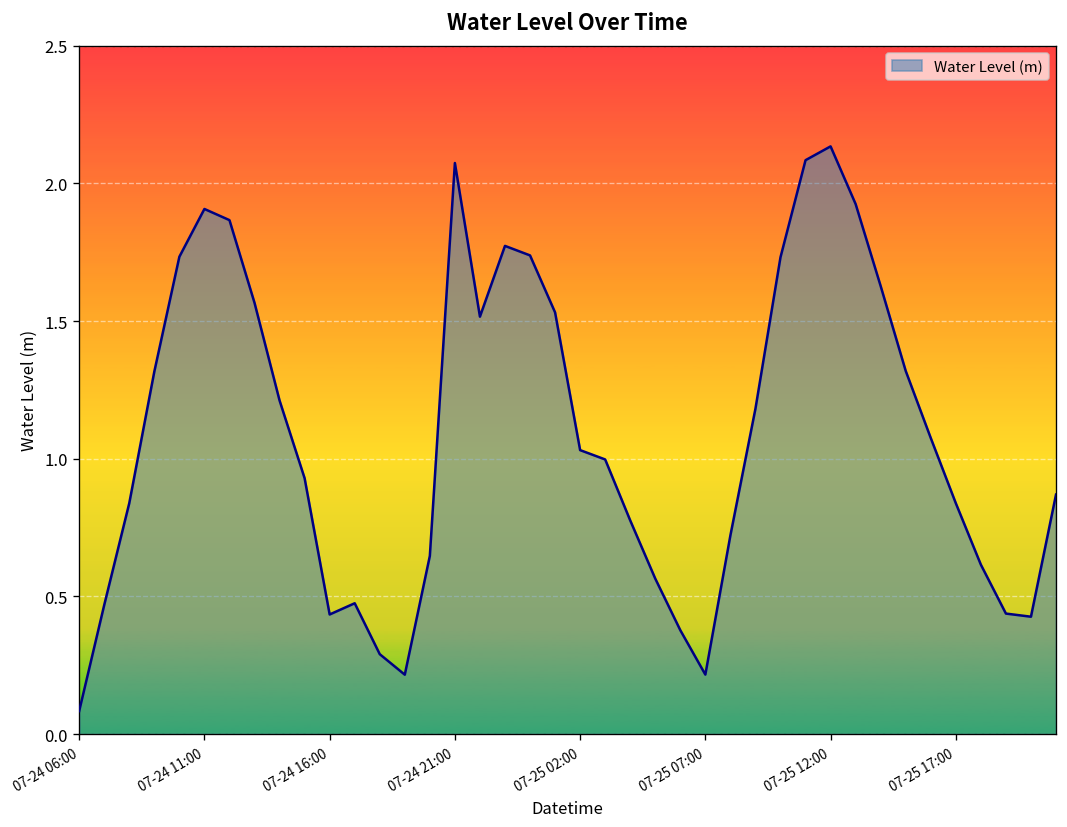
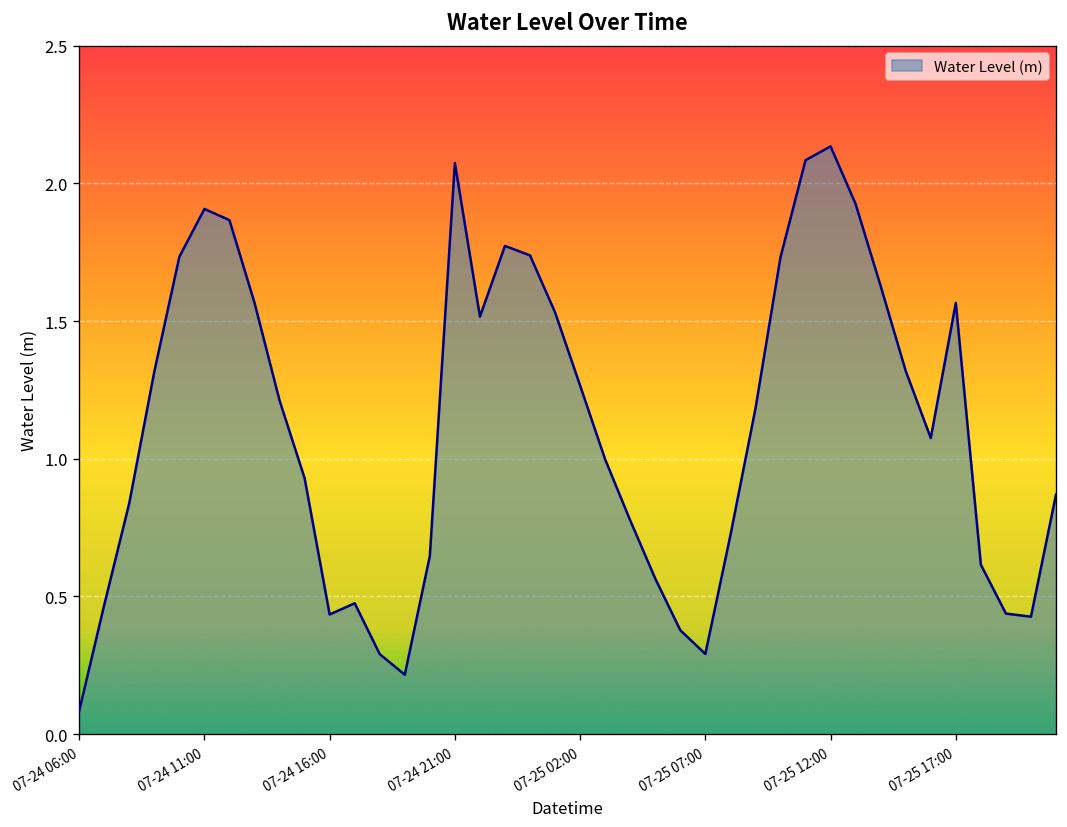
  {
    "07-24 06:00": 0.08,
    "07-24 11:00": 1.91,
    "07-24 16:00": 0.43,
    "07-24 21:00": 2.07,
-   "07-25 02:00": 1.03,
-   "07-25 07:00": 0.22,
+   "07-25 02:00": 1.27,
+   "07-25 07:00": 0.29,
    "07-25 12:00": 2.13,
-   "07-25 17:00": 0.84
+   "07-25 17:00": 1.57
  }
